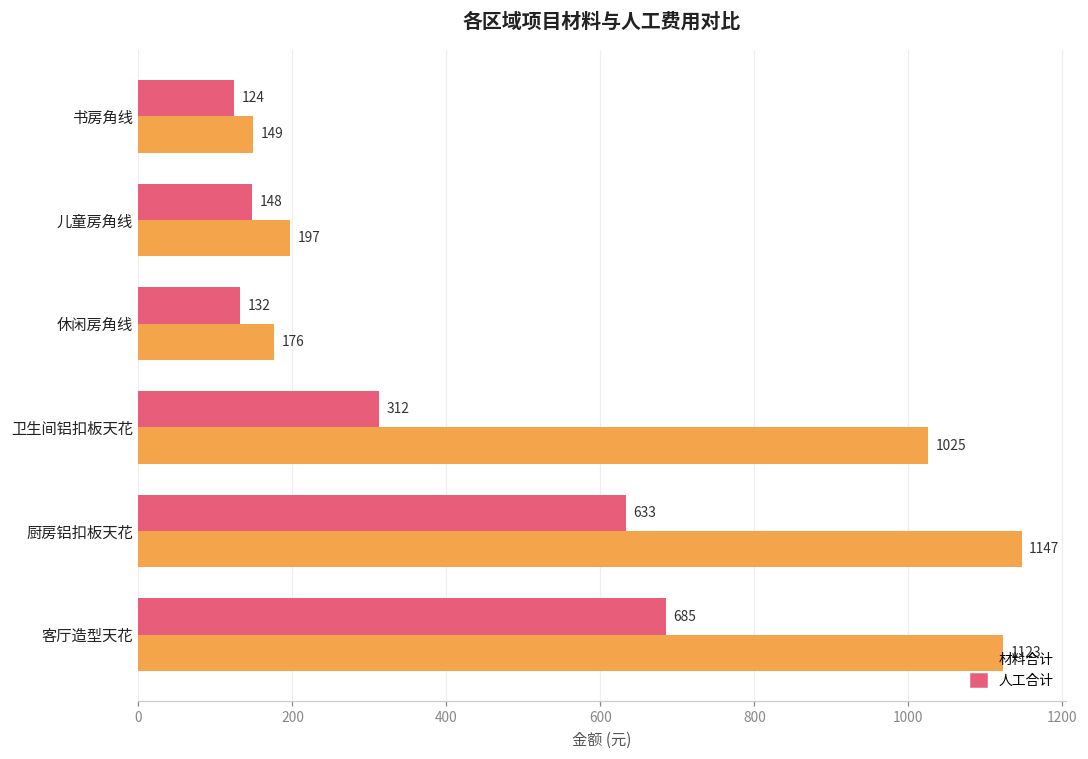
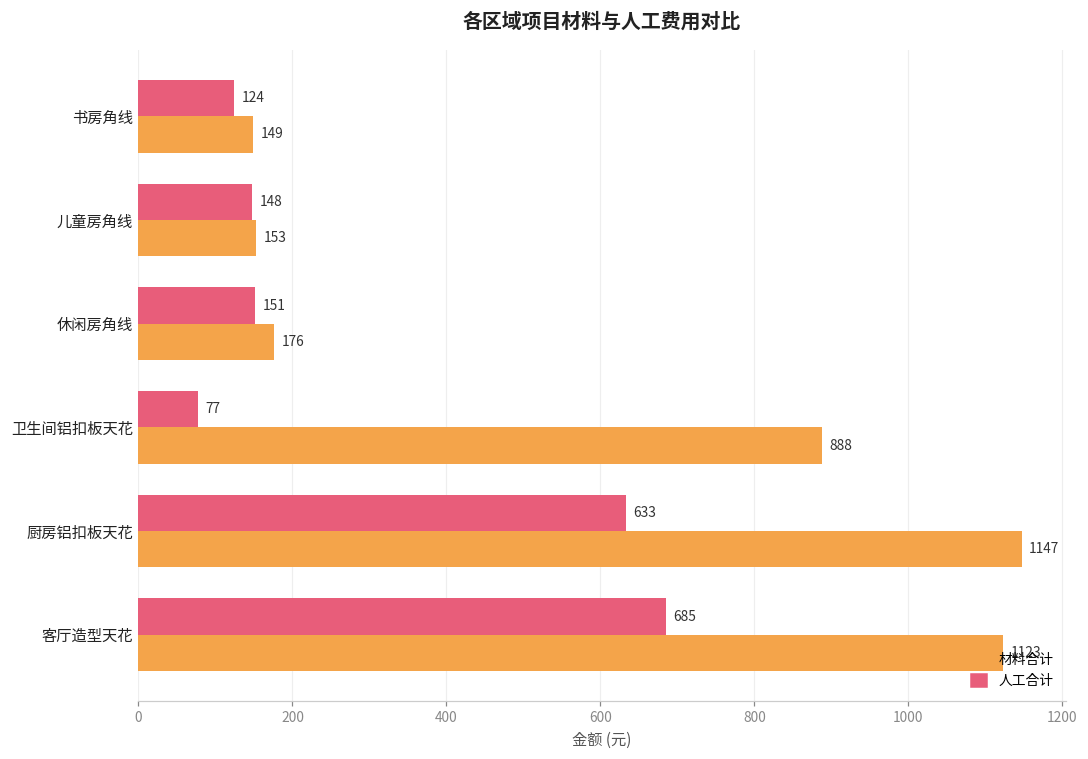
  {
    "材料合计": {
      "书房角线": 149,
-     "儿童房角线": 197,
+     "儿童房角线": 153,
      "休闲房角线": 176,
-     "卫生间铝扣板天花": 1025,
+     "卫生间铝扣板天花": 888,
      "厨房铝扣板天花": 1147,
      "客厅造型天花": 1123
    },
    "人工合计": {
      "书房角线": 124,
      "儿童房角线": 148,
-     "休闲房角线": 132,
-     "卫生间铝扣板天花": 312,
+     "休闲房角线": 151,
+     "卫生间铝扣板天花": 77,
      "厨房铝扣板天花": 633,
      "客厅造型天花": 685
    }
  }
